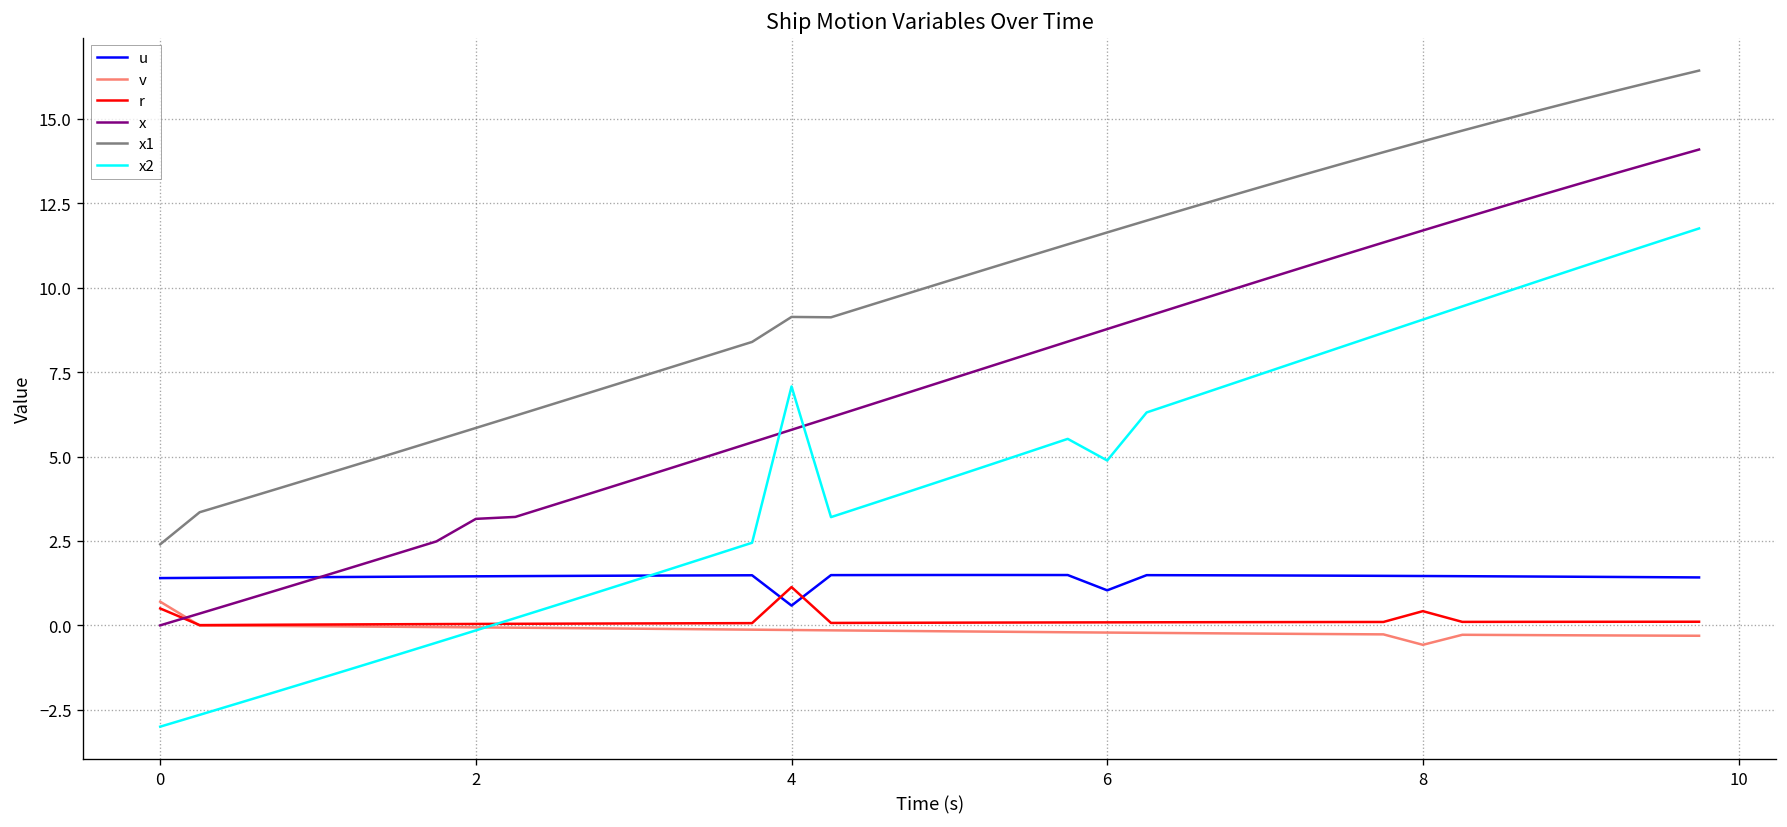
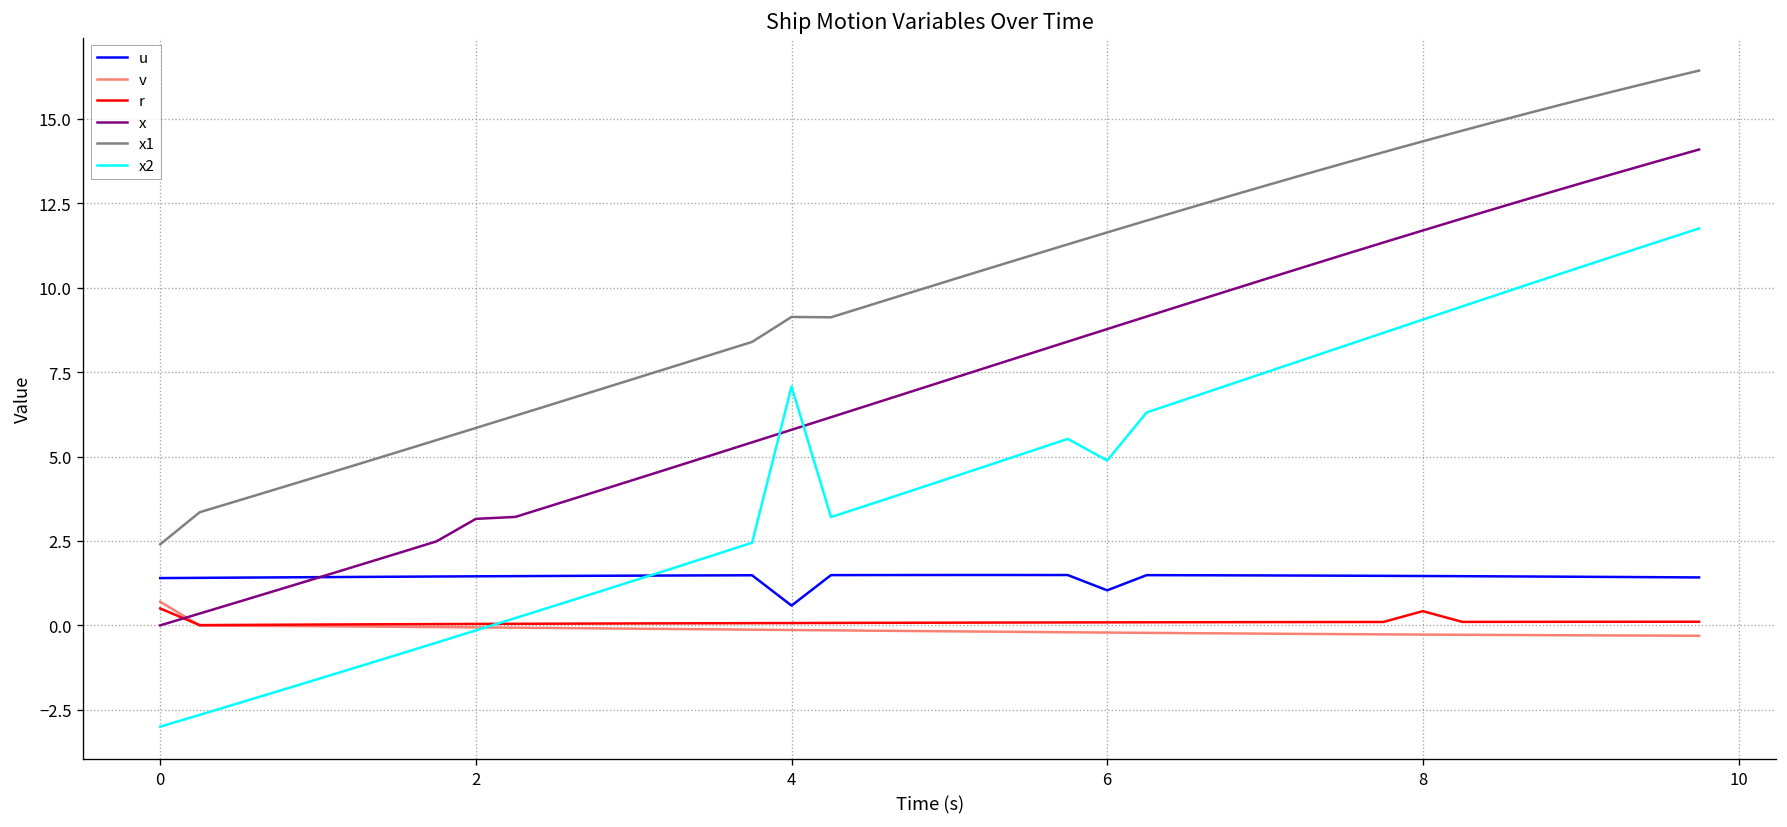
  {
    "u": {
      "0": 1.4,
      "2": 1.5,
      "4": 0.6,
      "6": 1.0,
      "8": 1.5
    },
    "v": {
      "0": 0.7,
      "2": -0.1,
      "4": -0.1,
      "6": -0.2,
-     "8": -0.6
+     "8": -0.3
    },
    "r": {
      "0": 0.5,
      "2": 0.0,
-     "4": 1.1,
+     "4": 0.1,
      "6": 0.1,
      "8": 0.4
    },
    "x": {
      "0": 0.0,
      "2": 3.2,
      "4": 5.8,
      "6": 8.8,
      "8": 11.7
    },
    "x1": {
      "0": 2.4,
      "2": 5.8,
      "4": 9.1,
      "6": 11.6,
      "8": 14.3
    },
    "x2": {
      "0": -3.0,
      "2": -0.1,
      "4": 7.1,
      "6": 4.9,
      "8": 9.1
    }
  }
